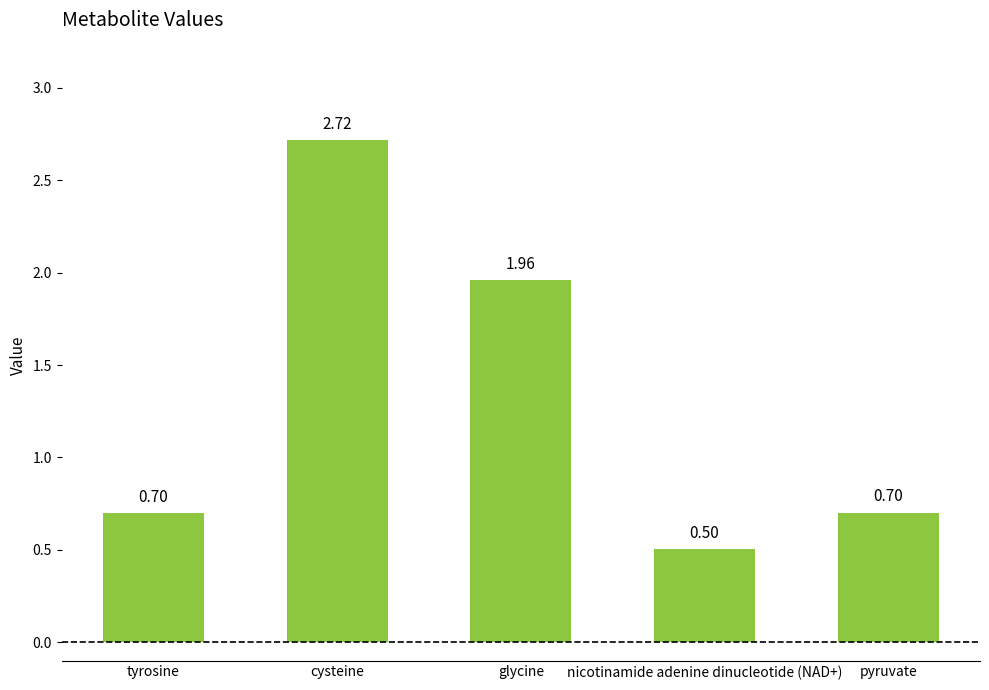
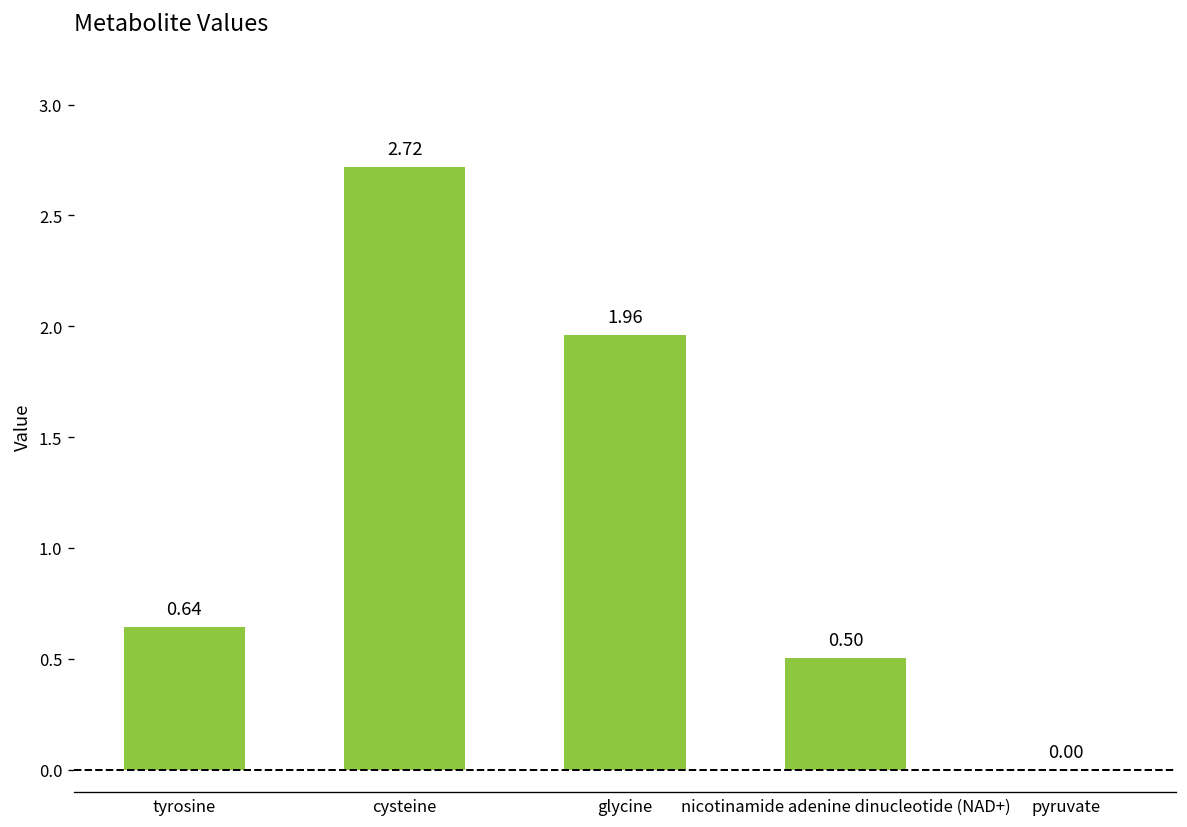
  {
-   "tyrosine": 0.70,
+   "tyrosine": 0.64,
    "cysteine": 2.72,
    "glycine": 1.96,
    "nicotinamide adenine dinucleotide (NAD+)": 0.50,
-   "pyruvate": 0.70
+   "pyruvate": 0.00
  }
